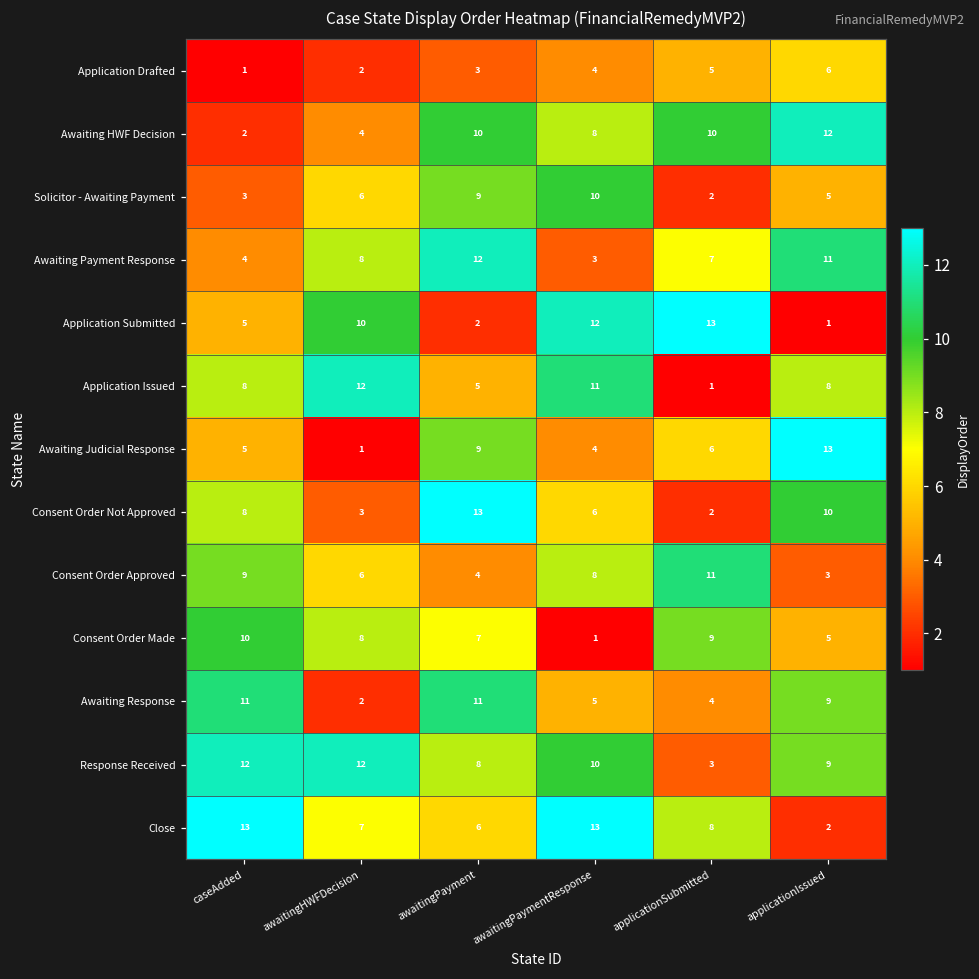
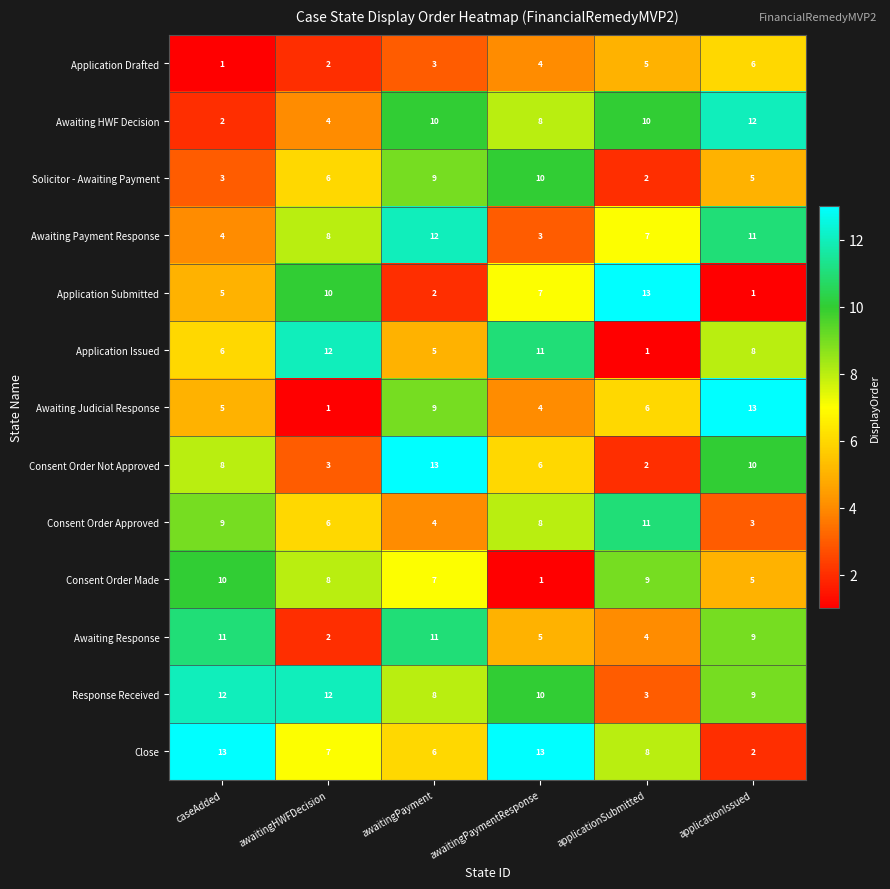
  {
    "Application Drafted": {
      "caseAdded": 1,
      "awaitingHWFDecision": 2,
      "awaitingPayment": 3,
      "awaitingPaymentResponse": 4,
      "applicationSubmitted": 5,
      "applicationIssued": 6
    },
    "Awaiting HWF Decision": {
      "caseAdded": 2,
      "awaitingHWFDecision": 4,
      "awaitingPayment": 10,
      "awaitingPaymentResponse": 8,
      "applicationSubmitted": 10,
      "applicationIssued": 12
    },
    "Solicitor - Awaiting Payment": {
      "caseAdded": 3,
      "awaitingHWFDecision": 6,
      "awaitingPayment": 9,
      "awaitingPaymentResponse": 10,
      "applicationSubmitted": 2,
      "applicationIssued": 5
    },
    "Awaiting Payment Response": {
      "caseAdded": 4,
      "awaitingHWFDecision": 8,
      "awaitingPayment": 12,
      "awaitingPaymentResponse": 3,
      "applicationSubmitted": 7,
      "applicationIssued": 11
    },
    "Application Submitted": {
      "caseAdded": 5,
      "awaitingHWFDecision": 10,
      "awaitingPayment": 2,
-     "awaitingPaymentResponse": 12,
+     "awaitingPaymentResponse": 7,
      "applicationSubmitted": 13,
      "applicationIssued": 1
    },
    "Application Issued": {
-     "caseAdded": 8,
+     "caseAdded": 6,
      "awaitingHWFDecision": 12,
      "awaitingPayment": 5,
      "awaitingPaymentResponse": 11,
      "applicationSubmitted": 1,
      "applicationIssued": 8
    },
    "Awaiting Judicial Response": {
      "caseAdded": 5,
      "awaitingHWFDecision": 1,
      "awaitingPayment": 9,
      "awaitingPaymentResponse": 4,
      "applicationSubmitted": 6,
      "applicationIssued": 13
    },
    "Consent Order Not Approved": {
      "caseAdded": 8,
      "awaitingHWFDecision": 3,
      "awaitingPayment": 13,
      "awaitingPaymentResponse": 6,
      "applicationSubmitted": 2,
      "applicationIssued": 10
    },
    "Consent Order Approved": {
      "caseAdded": 9,
      "awaitingHWFDecision": 6,
      "awaitingPayment": 4,
      "awaitingPaymentResponse": 8,
      "applicationSubmitted": 11,
      "applicationIssued": 3
    },
    "Consent Order Made": {
      "caseAdded": 10,
      "awaitingHWFDecision": 8,
      "awaitingPayment": 7,
      "awaitingPaymentResponse": 1,
      "applicationSubmitted": 9,
      "applicationIssued": 5
    },
    "Awaiting Response": {
      "caseAdded": 11,
      "awaitingHWFDecision": 2,
      "awaitingPayment": 11,
      "awaitingPaymentResponse": 5,
      "applicationSubmitted": 4,
      "applicationIssued": 9
    },
    "Response Received": {
      "caseAdded": 12,
      "awaitingHWFDecision": 12,
      "awaitingPayment": 8,
      "awaitingPaymentResponse": 10,
      "applicationSubmitted": 3,
      "applicationIssued": 9
    },
    "Close": {
      "caseAdded": 13,
      "awaitingHWFDecision": 7,
      "awaitingPayment": 6,
      "awaitingPaymentResponse": 13,
      "applicationSubmitted": 8,
      "applicationIssued": 2
    }
  }
